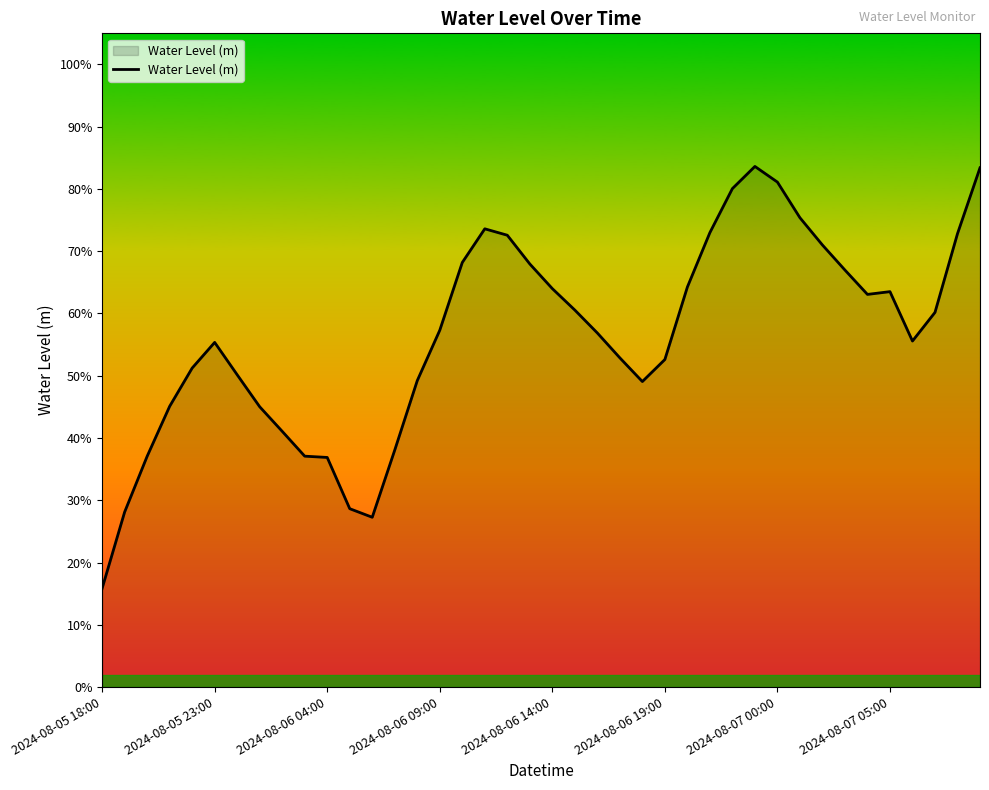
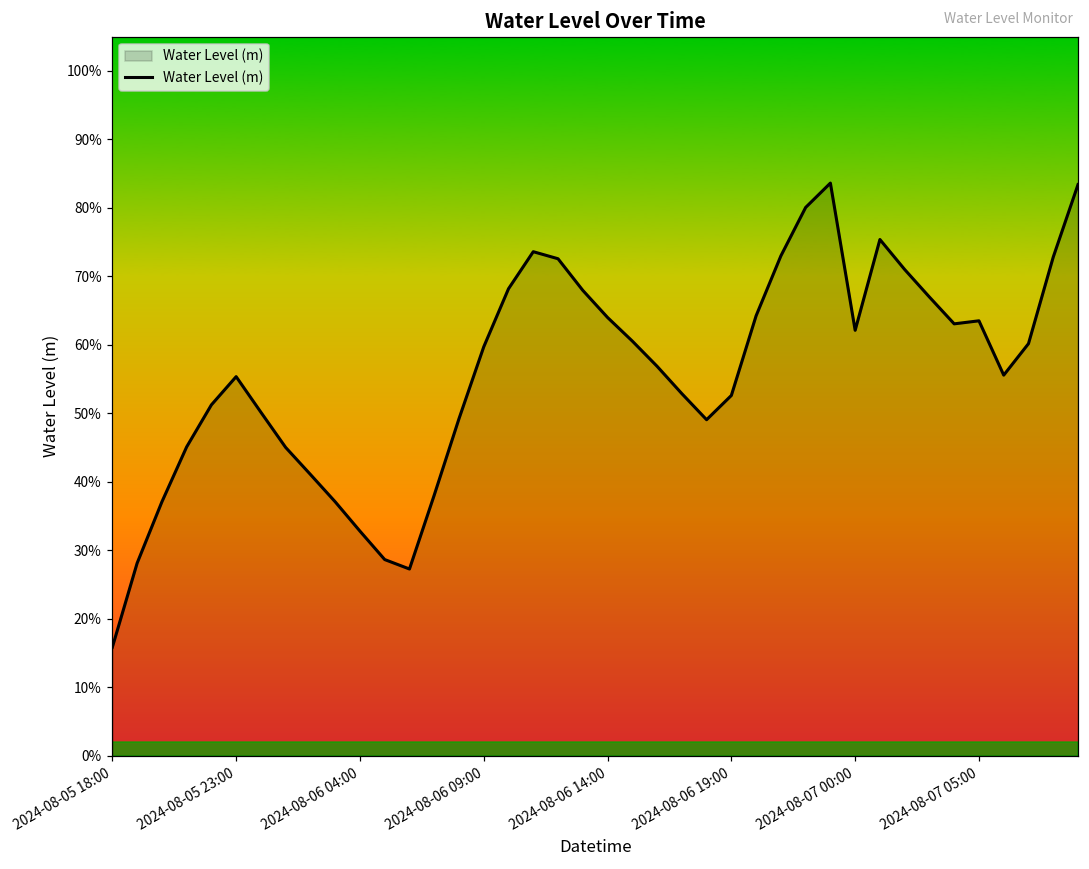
  {
    "2024-08-05 18:00": "16%",
    "2024-08-05 23:00": "55%",
-   "2024-08-06 04:00": "37%",
-   "2024-08-06 09:00": "57%",
+   "2024-08-06 04:00": "33%",
+   "2024-08-06 09:00": "60%",
    "2024-08-06 14:00": "64%",
    "2024-08-06 19:00": "53%",
-   "2024-08-07 00:00": "81%",
+   "2024-08-07 00:00": "62%",
    "2024-08-07 05:00": "64%"
  }
